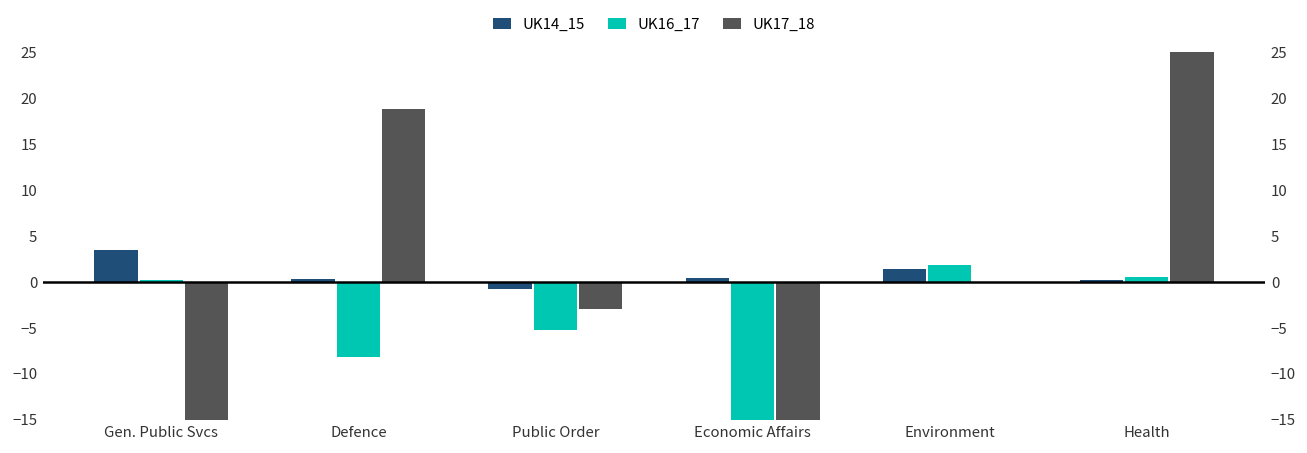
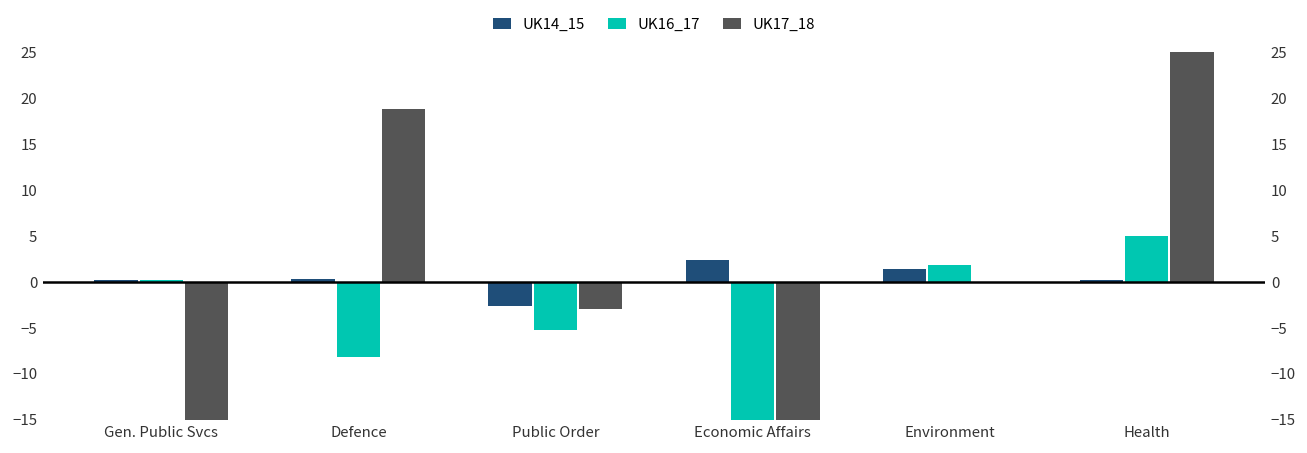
  {
    "UK14_15": {
-     "Gen. Public Svcs": 3,
-     "Public Order": -1,
-     "Economic Affairs": 0,
+     "Gen. Public Svcs": 0,
+     "Public Order": -3,
+     "Economic Affairs": 2,
      "Environment": 1
    },
    "UK16_17": {
      "Defence": -8,
      "Public Order": -5,
      "Economic Affairs": -15,
      "Environment": 2,
-     "Health": 1
+     "Health": 5
    },
    "UK17_18": {
      "Gen. Public Svcs": -15,
      "Defence": 19,
      "Public Order": -3,
      "Economic Affairs": -15,
      "Health": 25
    }
  }
